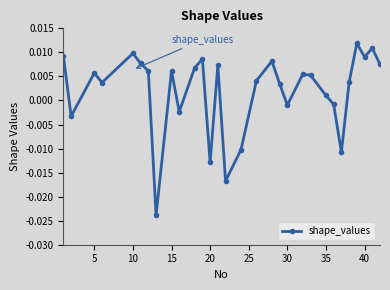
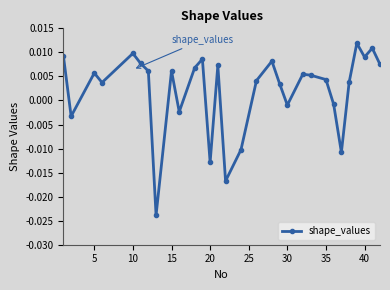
  {
    "5": 0.006,
    "10": 0.010,
    "15": 0.006,
    "20": -0.013,
    "30": -0.001,
-   "35": 0.001,
+   "35": 0.004,
    "40": 0.009
  }
